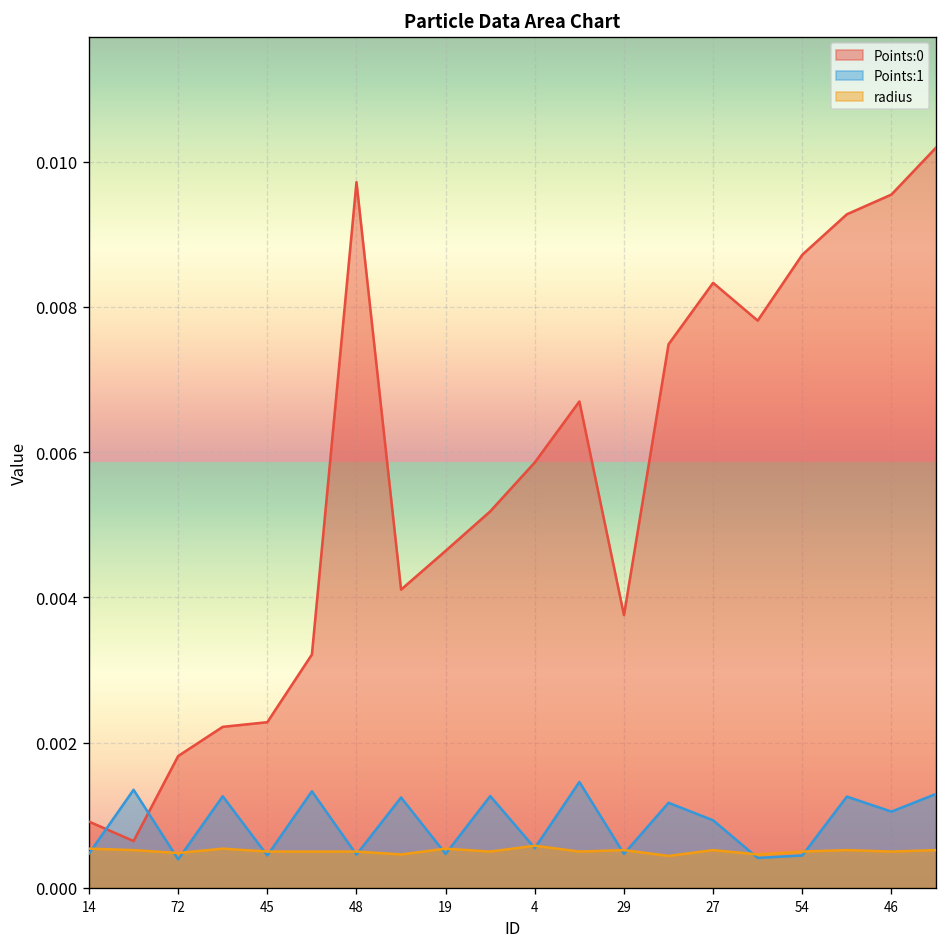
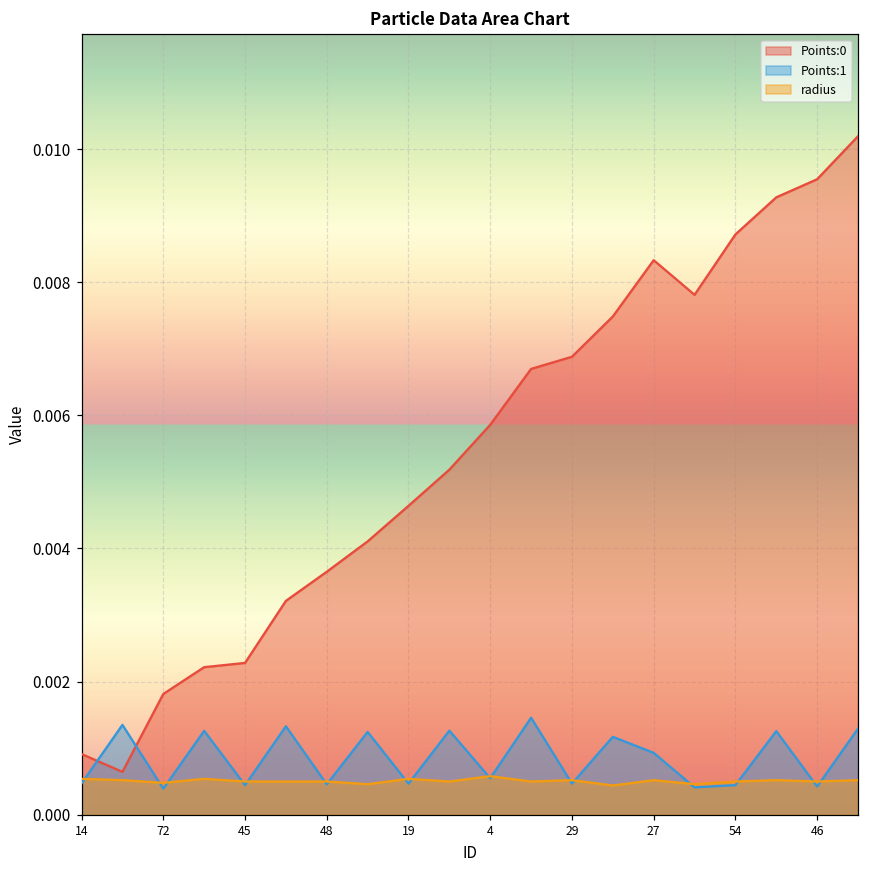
  {
    "Points:0": {
      "14": 0.0009,
      "72": 0.0018,
      "45": 0.0023,
-     "48": 0.0097,
+     "48": 0.0037,
      "4": 0.0059,
-     "29": 0.0038,
+     "29": 0.0069,
      "27": 0.0083,
      "54": 0.0087,
      "46": 0.0095
    },
    "Points:1": {
      "14": 0.0005,
      "72": 0.0004,
      "45": 0.0004,
      "29": 0.0005,
      "27": 0.0009,
      "54": 0.0004,
-     "46": 0.0011
+     "46": 0.0004
    },
    "radius": {
      "14": 0.0005,
      "72": 0.0005,
      "45": 0.0005,
      "29": 0.0005,
      "27": 0.0005,
      "54": 0.0005,
      "46": 0.0005
    }
  }
